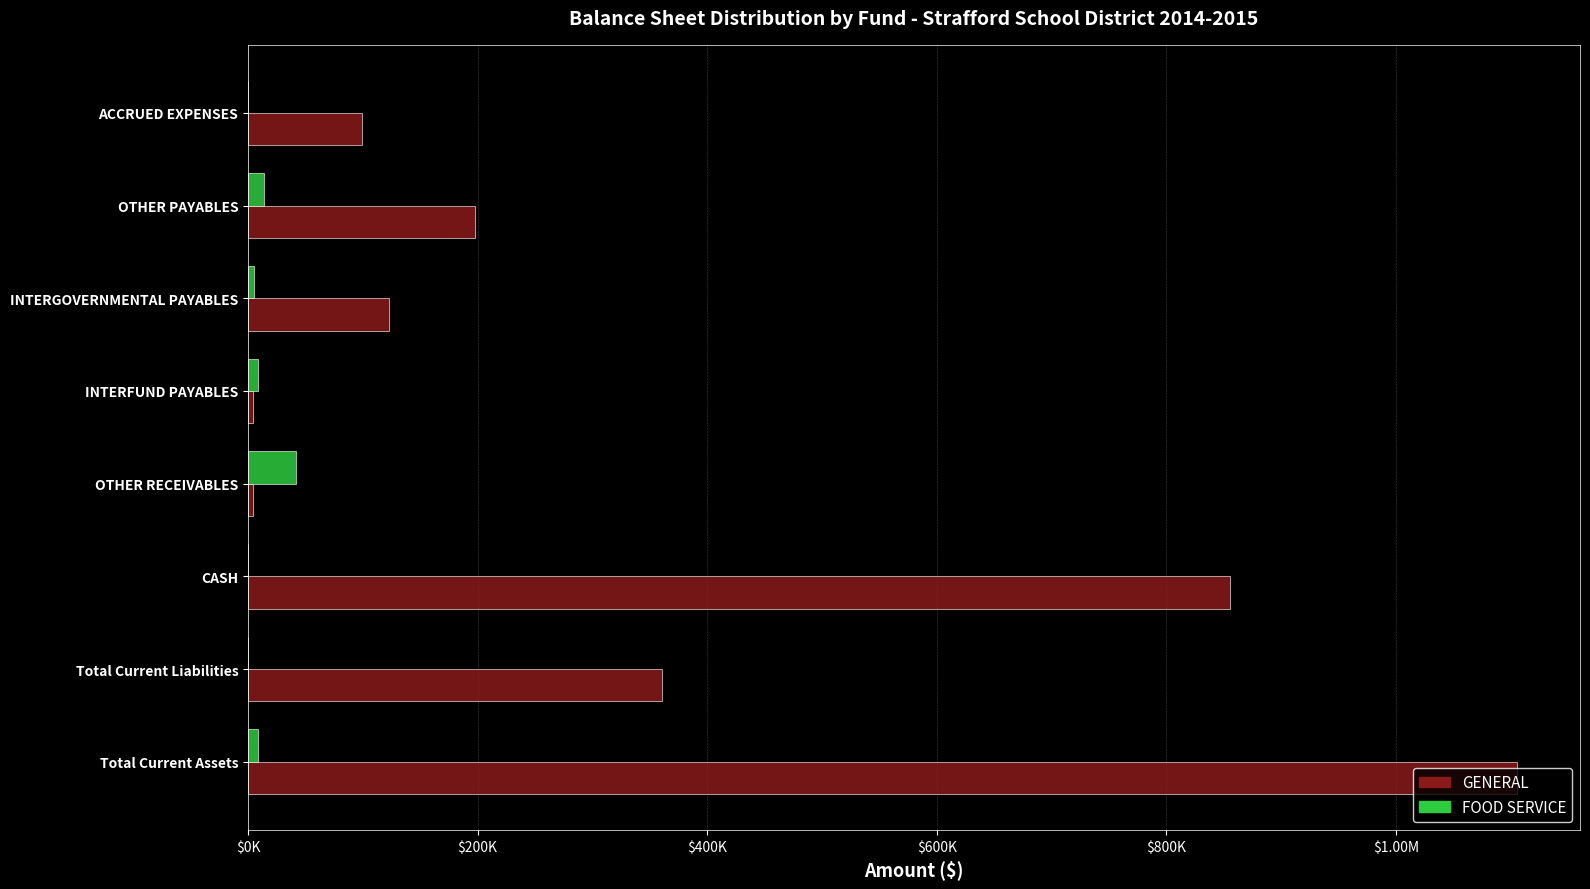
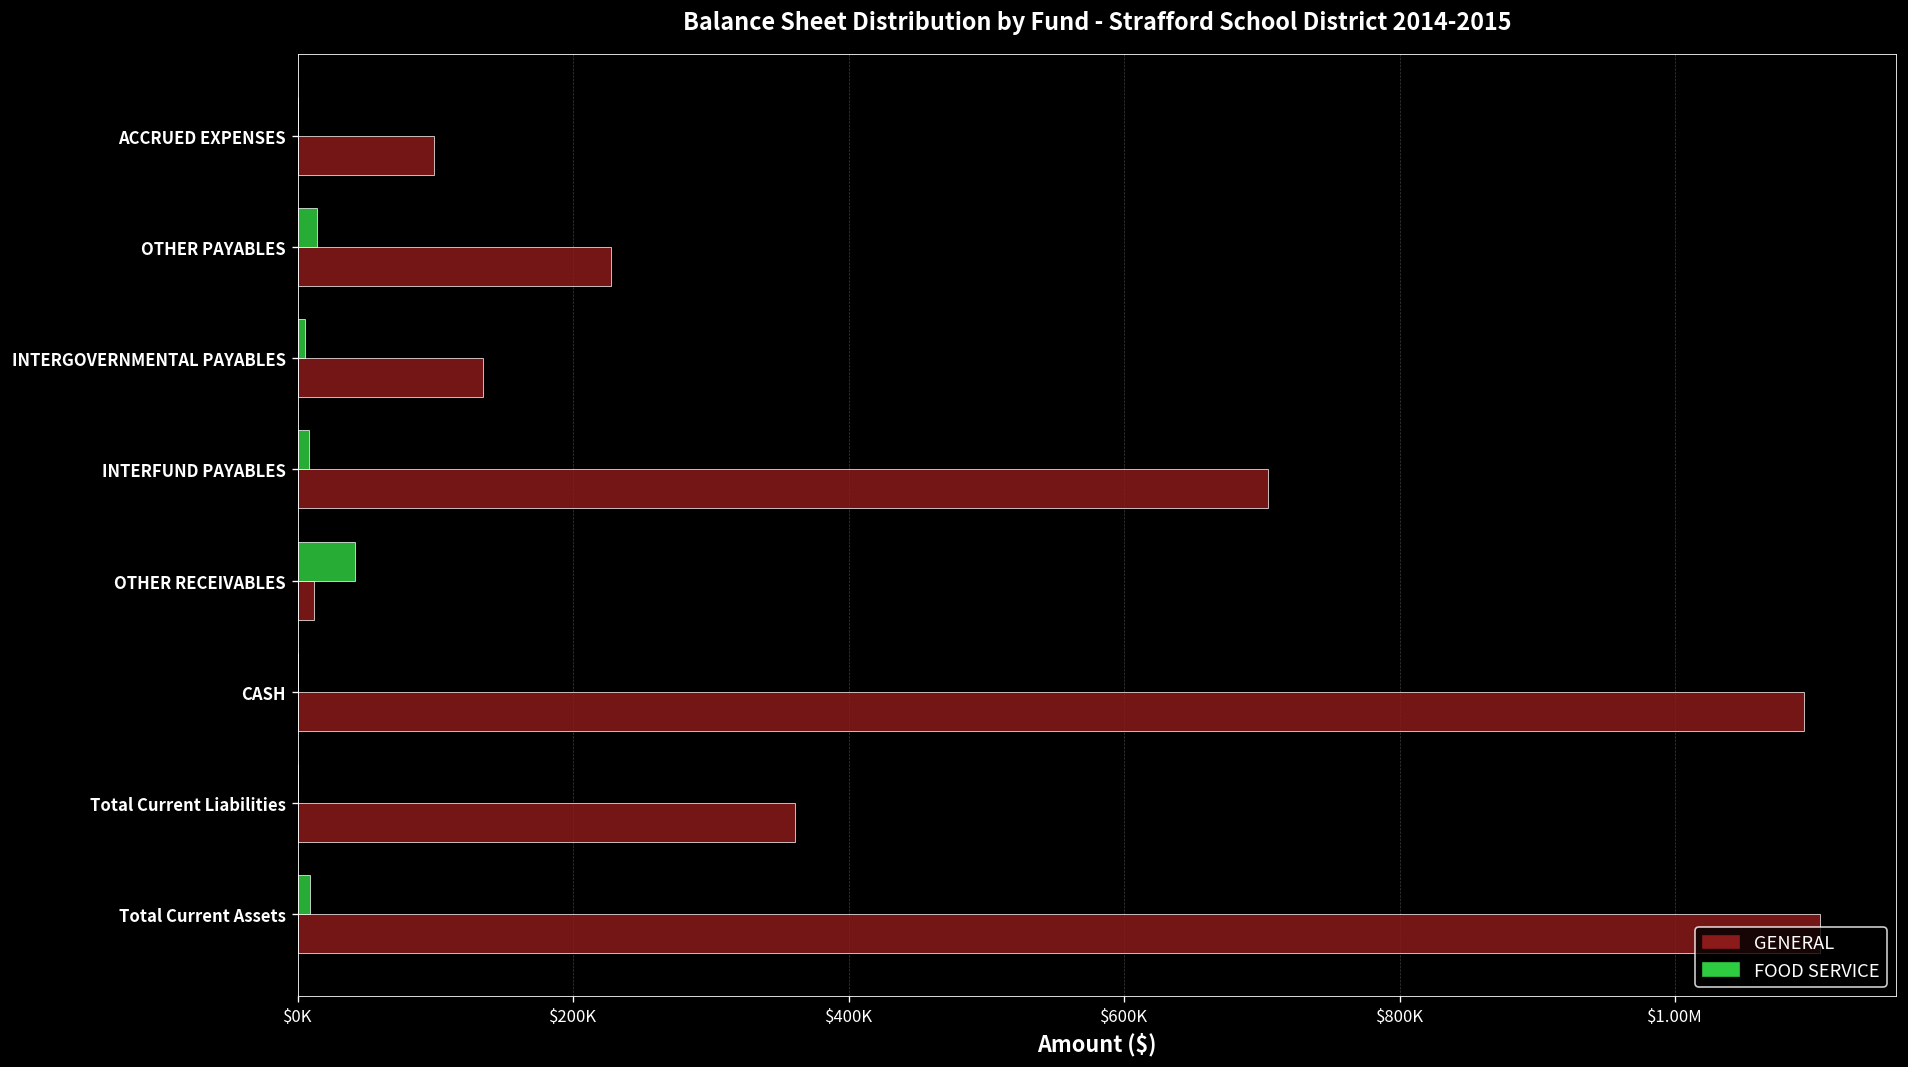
  {
    "GENERAL": {
      "ACCRUED EXPENSES": "$99000",
-     "OTHER PAYABLES": "$198000",
-     "INTERGOVERNMENTAL PAYABLES": "$123000",
-     "INTERFUND PAYABLES": "$5000",
-     "OTHER RECEIVABLES": "$4000",
-     "CASH": "$855000",
+     "OTHER PAYABLES": "$227000",
+     "INTERGOVERNMENTAL PAYABLES": "$135000",
+     "INTERFUND PAYABLES": "$704000",
+     "OTHER RECEIVABLES": "$12000",
+     "CASH": "$1093000",
      "Total Current Liabilities": "$361000"
    },
    "FOOD SERVICE": {
      "ACCRUED EXPENSES": "$0",
      "OTHER PAYABLES": "$14000",
      "INTERGOVERNMENTAL PAYABLES": "$5000",
      "INTERFUND PAYABLES": "$8000",
      "OTHER RECEIVABLES": "$42000",
      "CASH": "$0",
      "Total Current Liabilities": "$0",
      "Total Current Assets": "$9000"
    }
  }
